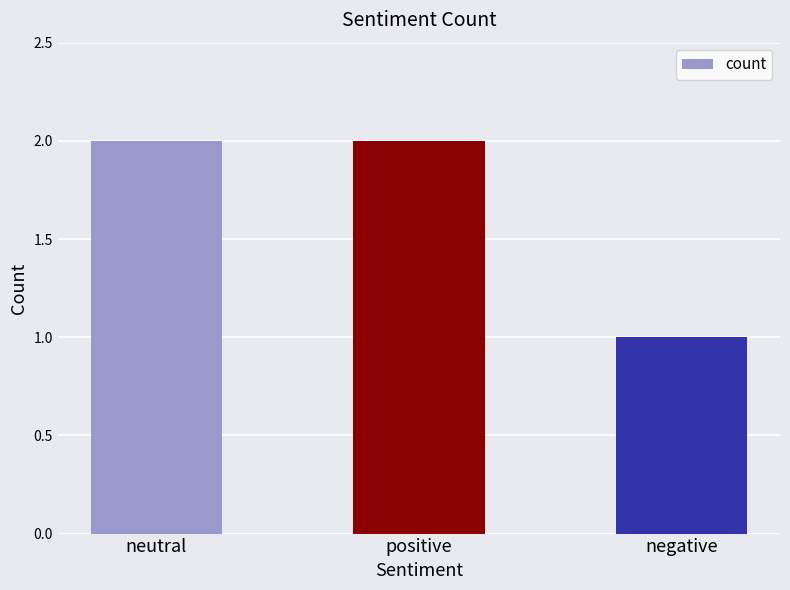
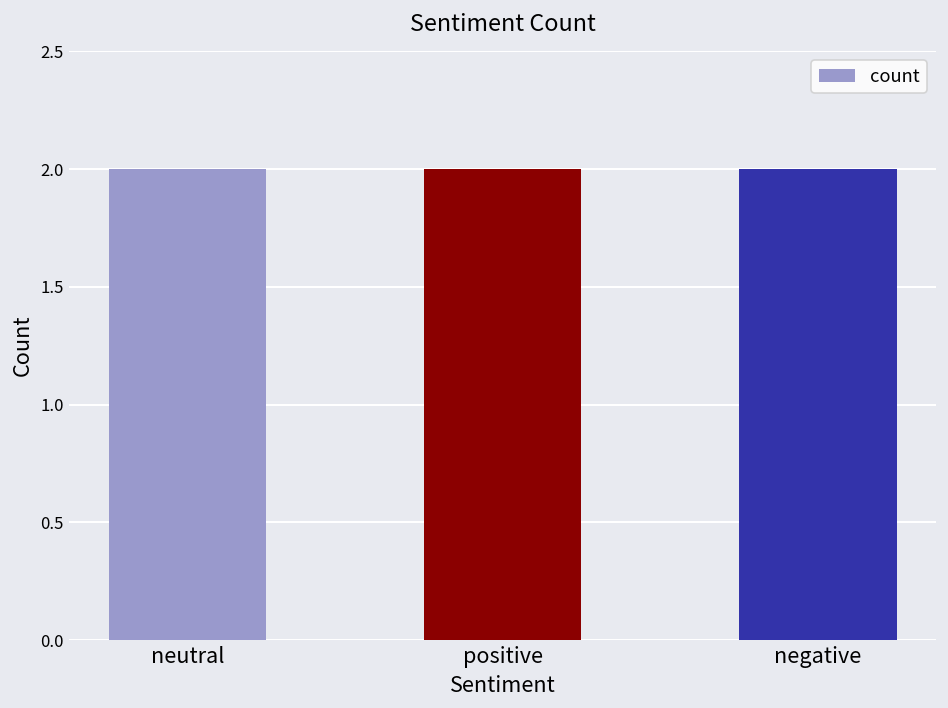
  {
    "neutral": 2,
    "positive": 2,
-   "negative": 1
+   "negative": 2
  }
